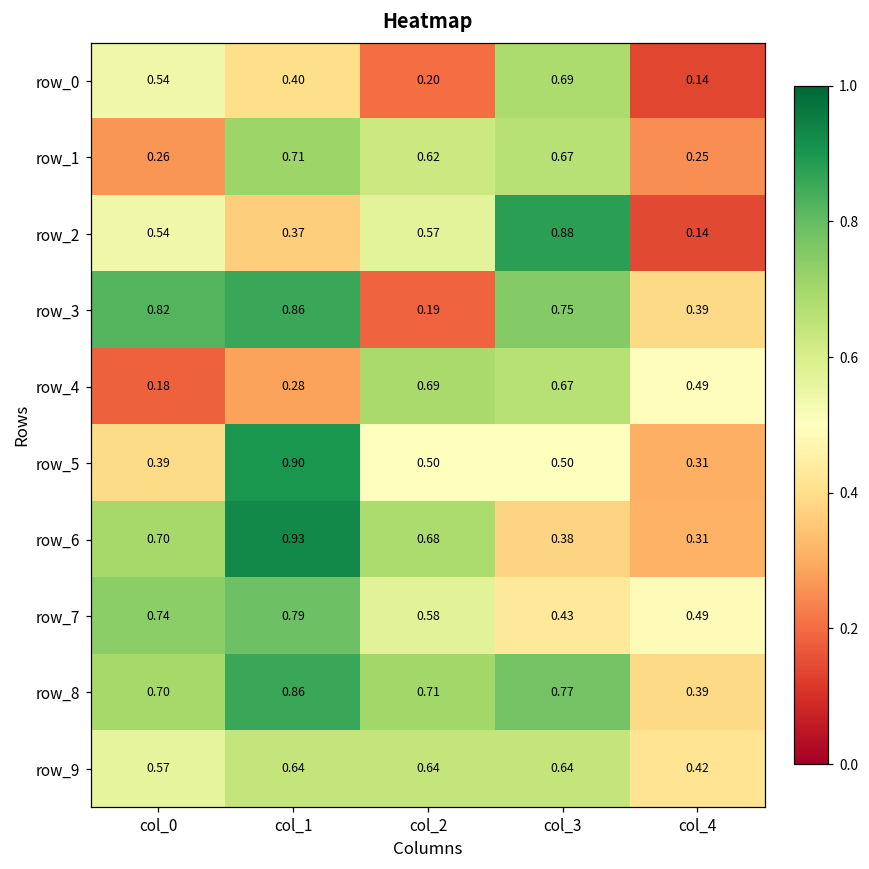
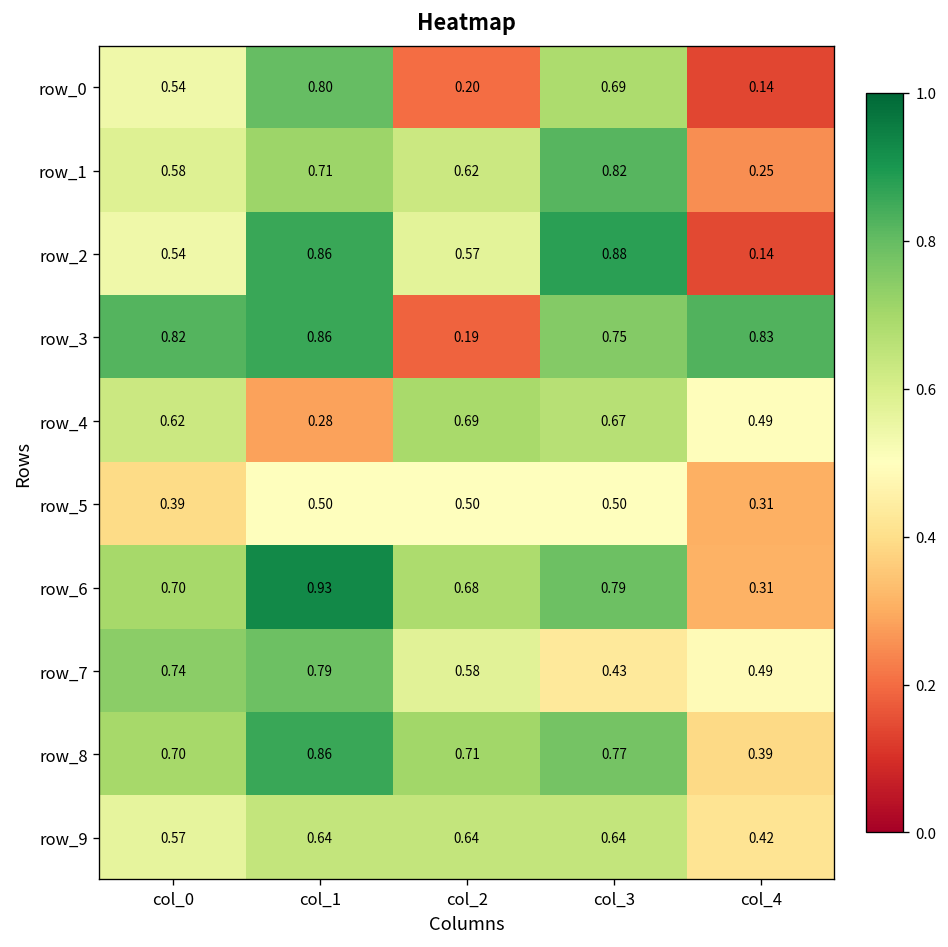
  {
    "row_0": {
      "col_0": 0.54,
-     "col_1": 0.40,
+     "col_1": 0.80,
      "col_2": 0.20,
      "col_3": 0.69,
      "col_4": 0.14
    },
    "row_1": {
-     "col_0": 0.26,
+     "col_0": 0.58,
      "col_1": 0.71,
      "col_2": 0.62,
-     "col_3": 0.67,
+     "col_3": 0.82,
      "col_4": 0.25
    },
    "row_2": {
      "col_0": 0.54,
-     "col_1": 0.37,
+     "col_1": 0.86,
      "col_2": 0.57,
      "col_3": 0.88,
      "col_4": 0.14
    },
    "row_3": {
      "col_0": 0.82,
      "col_1": 0.86,
      "col_2": 0.19,
      "col_3": 0.75,
-     "col_4": 0.39
+     "col_4": 0.83
    },
    "row_4": {
-     "col_0": 0.18,
+     "col_0": 0.62,
      "col_1": 0.28,
      "col_2": 0.69,
      "col_3": 0.67,
      "col_4": 0.49
    },
    "row_5": {
      "col_0": 0.39,
-     "col_1": 0.90,
+     "col_1": 0.50,
      "col_2": 0.50,
      "col_3": 0.50,
      "col_4": 0.31
    },
    "row_6": {
      "col_0": 0.70,
      "col_1": 0.93,
      "col_2": 0.68,
-     "col_3": 0.38,
+     "col_3": 0.79,
      "col_4": 0.31
    },
    "row_7": {
      "col_0": 0.74,
      "col_1": 0.79,
      "col_2": 0.58,
      "col_3": 0.43,
      "col_4": 0.49
    },
    "row_8": {
      "col_0": 0.70,
      "col_1": 0.86,
      "col_2": 0.71,
      "col_3": 0.77,
      "col_4": 0.39
    },
    "row_9": {
      "col_0": 0.57,
      "col_1": 0.64,
      "col_2": 0.64,
      "col_3": 0.64,
      "col_4": 0.42
    }
  }
